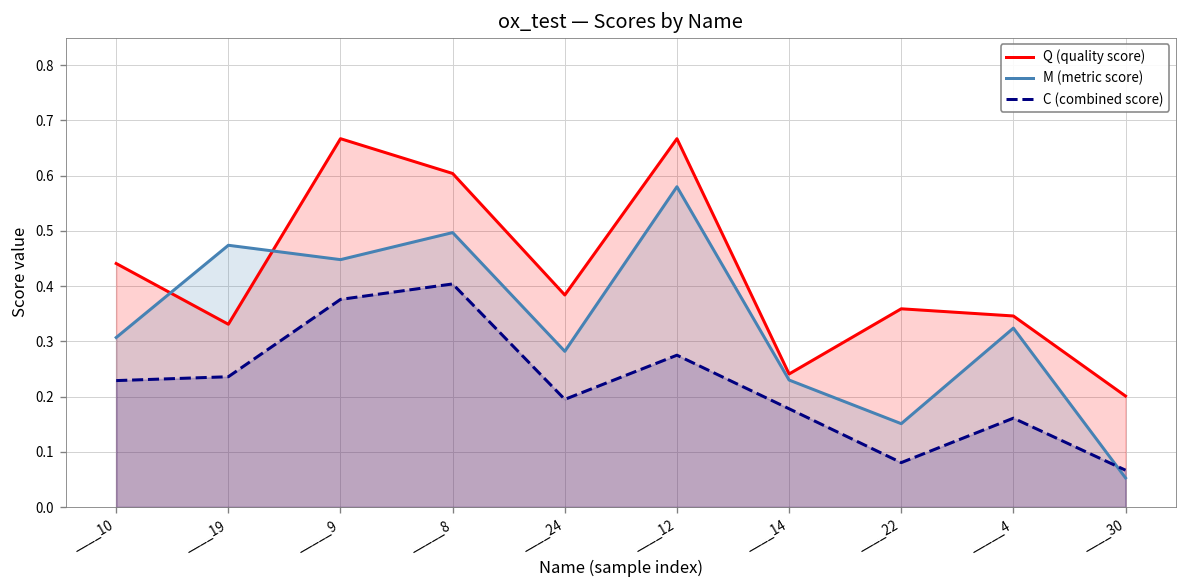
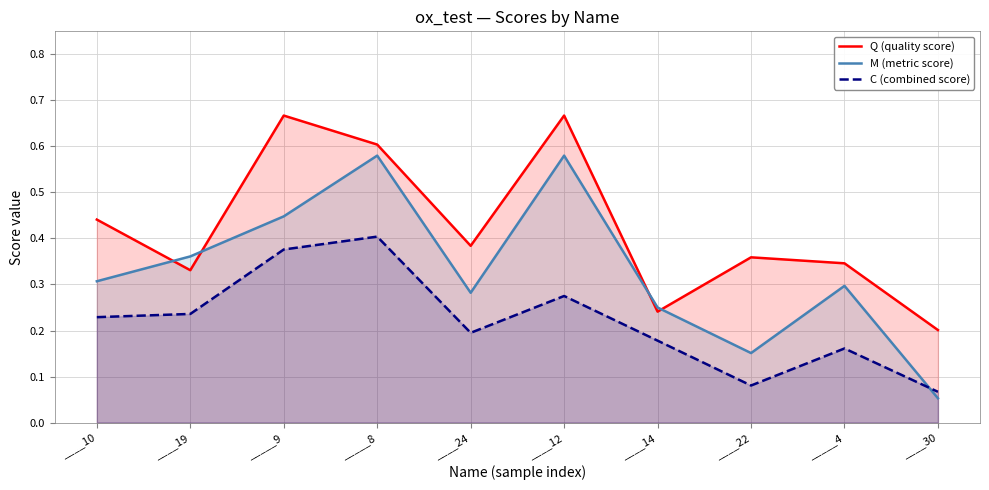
  {
    "Q (quality score)": {
      "____10": 0.44,
      "____19": 0.33,
      "_____9": 0.67,
      "_____8": 0.60,
      "____24": 0.38,
      "____12": 0.67,
      "____14": 0.24,
      "____22": 0.36,
      "_____4": 0.35,
      "____30": 0.20
    },
    "M (metric score)": {
      "____10": 0.31,
-     "____19": 0.47,
+     "____19": 0.36,
      "_____9": 0.45,
-     "_____8": 0.50,
+     "_____8": 0.58,
      "____24": 0.28,
      "____12": 0.58,
-     "____14": 0.23,
+     "____14": 0.25,
      "____22": 0.15,
-     "_____4": 0.32,
+     "_____4": 0.30,
      "____30": 0.05
    },
    "C (combined score)": {
      "____10": 0.23,
      "____19": 0.24,
      "_____9": 0.38,
      "_____8": 0.40,
      "____24": 0.20,
      "____12": 0.28,
      "____14": 0.18,
      "____22": 0.08,
      "_____4": 0.16,
      "____30": 0.07
    }
  }
